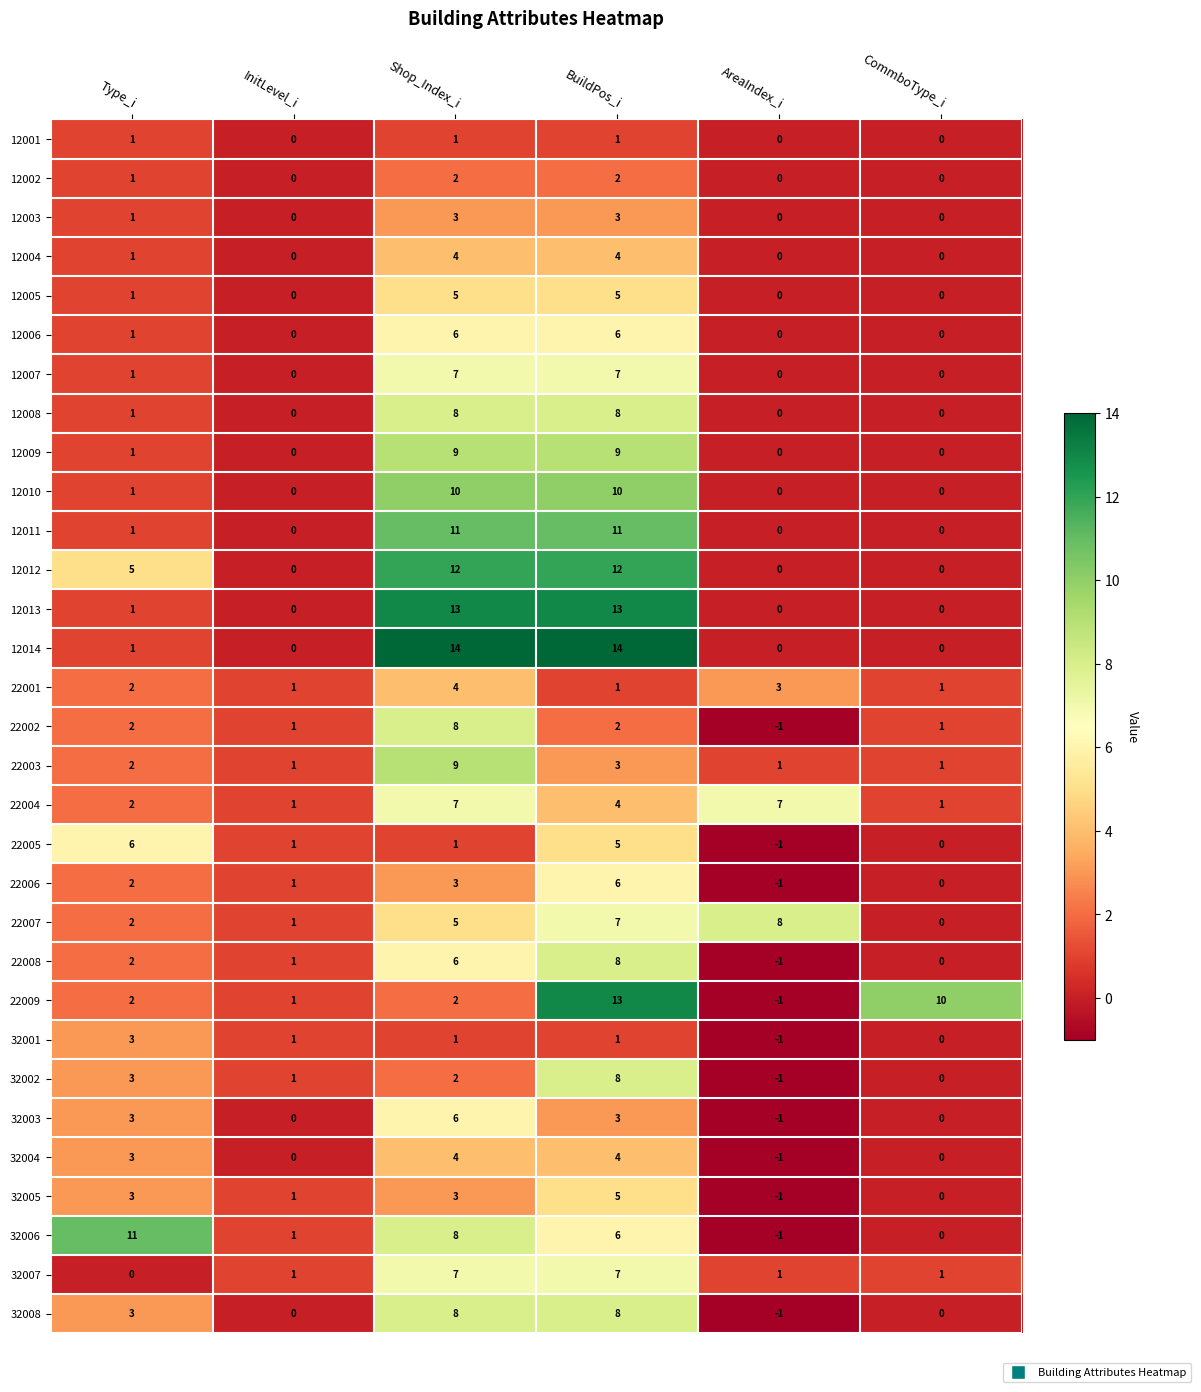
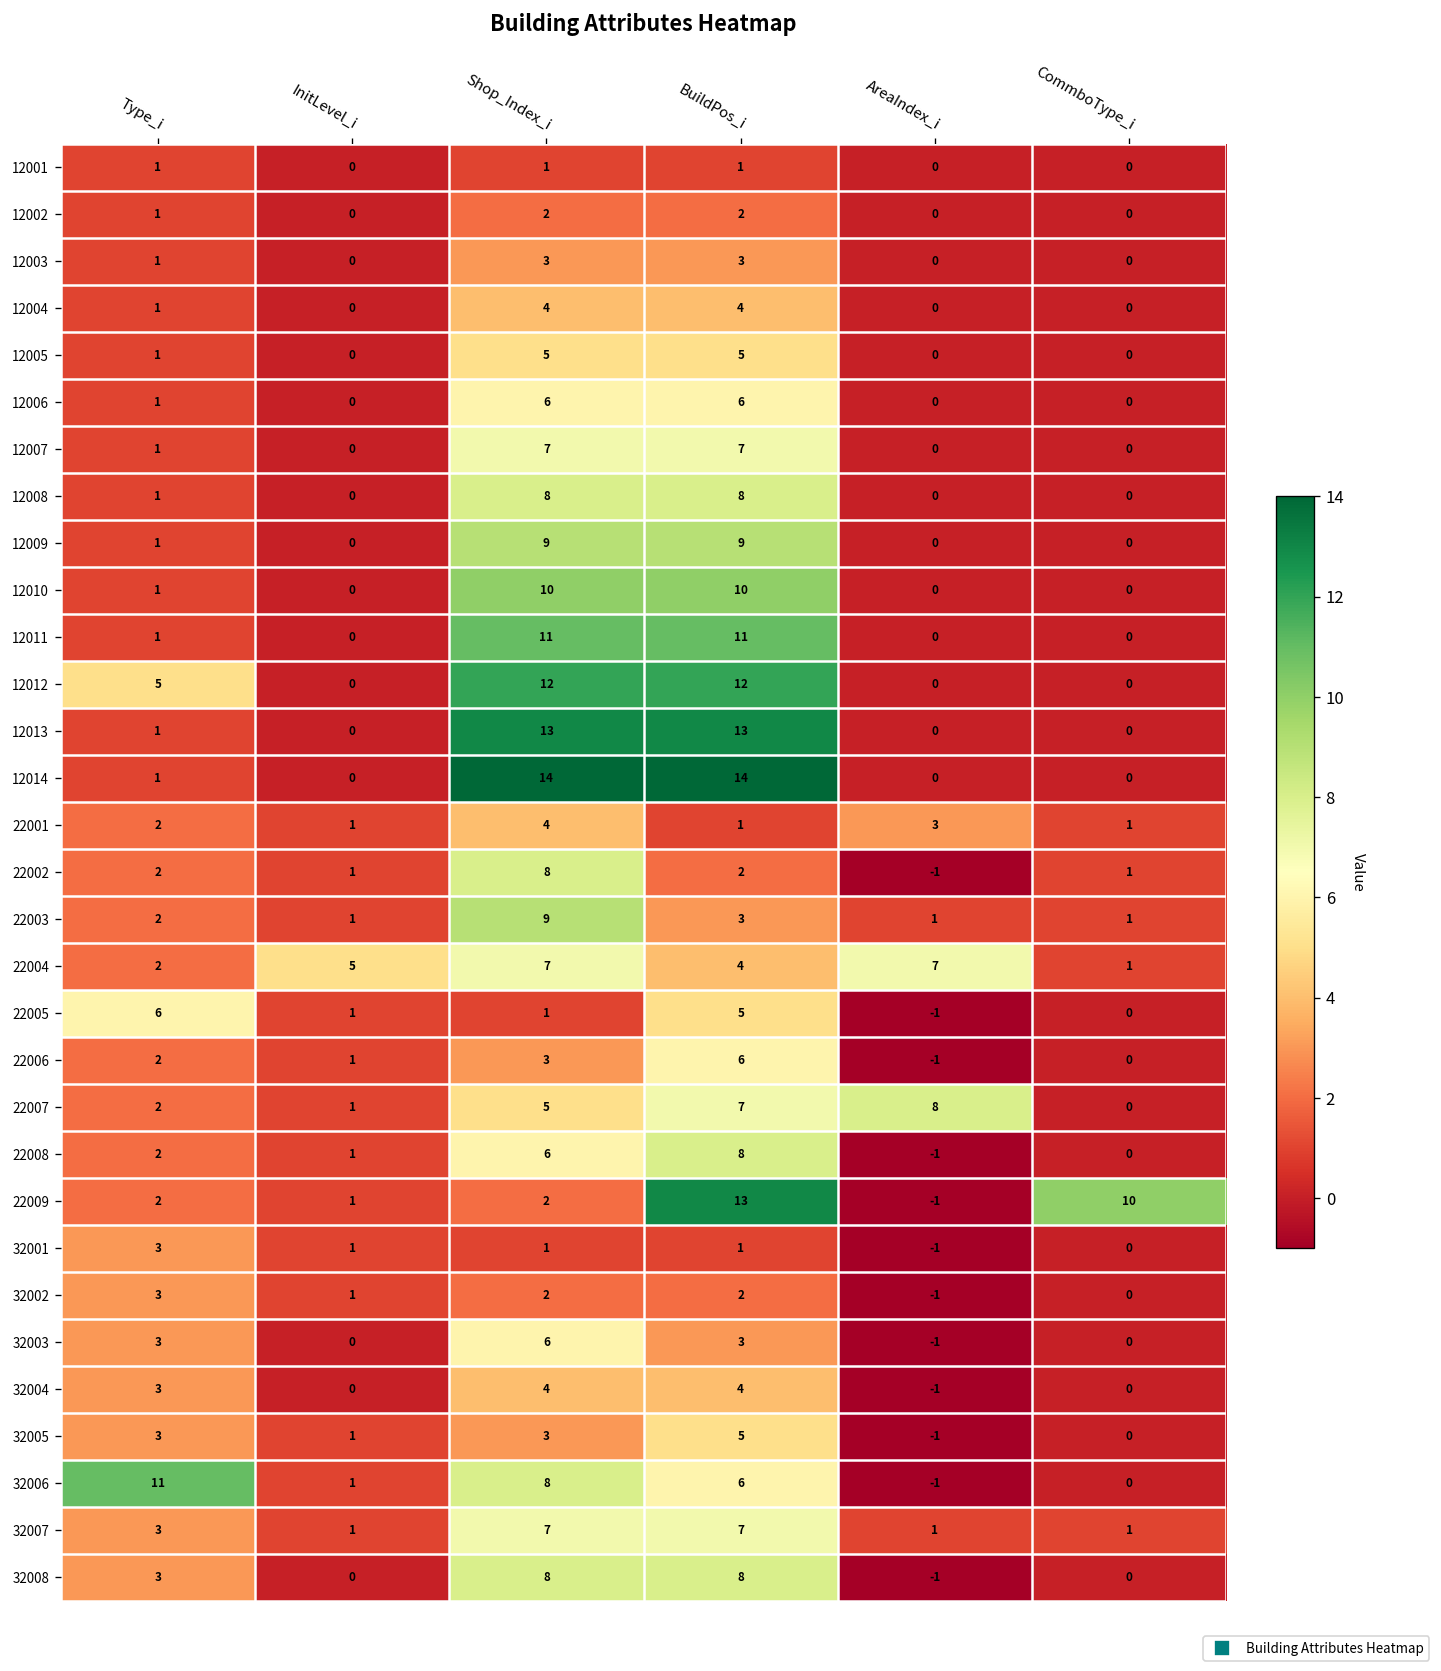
  {
    "12001": {
      "Type_i": 1,
      "InitLevel_i": 0,
      "Shop_Index_i": 1,
      "BuildPos_i": 1,
      "AreaIndex_i": 0,
      "CommboType_i": 0
    },
    "12002": {
      "Type_i": 1,
      "InitLevel_i": 0,
      "Shop_Index_i": 2,
      "BuildPos_i": 2,
      "AreaIndex_i": 0,
      "CommboType_i": 0
    },
    "12003": {
      "Type_i": 1,
      "InitLevel_i": 0,
      "Shop_Index_i": 3,
      "BuildPos_i": 3,
      "AreaIndex_i": 0,
      "CommboType_i": 0
    },
    "12004": {
      "Type_i": 1,
      "InitLevel_i": 0,
      "Shop_Index_i": 4,
      "BuildPos_i": 4,
      "AreaIndex_i": 0,
      "CommboType_i": 0
    },
    "12005": {
      "Type_i": 1,
      "InitLevel_i": 0,
      "Shop_Index_i": 5,
      "BuildPos_i": 5,
      "AreaIndex_i": 0,
      "CommboType_i": 0
    },
    "12006": {
      "Type_i": 1,
      "InitLevel_i": 0,
      "Shop_Index_i": 6,
      "BuildPos_i": 6,
      "AreaIndex_i": 0,
      "CommboType_i": 0
    },
    "12007": {
      "Type_i": 1,
      "InitLevel_i": 0,
      "Shop_Index_i": 7,
      "BuildPos_i": 7,
      "AreaIndex_i": 0,
      "CommboType_i": 0
    },
    "12008": {
      "Type_i": 1,
      "InitLevel_i": 0,
      "Shop_Index_i": 8,
      "BuildPos_i": 8,
      "AreaIndex_i": 0,
      "CommboType_i": 0
    },
    "12009": {
      "Type_i": 1,
      "InitLevel_i": 0,
      "Shop_Index_i": 9,
      "BuildPos_i": 9,
      "AreaIndex_i": 0,
      "CommboType_i": 0
    },
    "12010": {
      "Type_i": 1,
      "InitLevel_i": 0,
      "Shop_Index_i": 10,
      "BuildPos_i": 10,
      "AreaIndex_i": 0,
      "CommboType_i": 0
    },
    "12011": {
      "Type_i": 1,
      "InitLevel_i": 0,
      "Shop_Index_i": 11,
      "BuildPos_i": 11,
      "AreaIndex_i": 0,
      "CommboType_i": 0
    },
    "12012": {
      "Type_i": 5,
      "InitLevel_i": 0,
      "Shop_Index_i": 12,
      "BuildPos_i": 12,
      "AreaIndex_i": 0,
      "CommboType_i": 0
    },
    "12013": {
      "Type_i": 1,
      "InitLevel_i": 0,
      "Shop_Index_i": 13,
      "BuildPos_i": 13,
      "AreaIndex_i": 0,
      "CommboType_i": 0
    },
    "12014": {
      "Type_i": 1,
      "InitLevel_i": 0,
      "Shop_Index_i": 14,
      "BuildPos_i": 14,
      "AreaIndex_i": 0,
      "CommboType_i": 0
    },
    "22001": {
      "Type_i": 2,
      "InitLevel_i": 1,
      "Shop_Index_i": 4,
      "BuildPos_i": 1,
      "AreaIndex_i": 3,
      "CommboType_i": 1
    },
    "22002": {
      "Type_i": 2,
      "InitLevel_i": 1,
      "Shop_Index_i": 8,
      "BuildPos_i": 2,
      "AreaIndex_i": -1,
      "CommboType_i": 1
    },
    "22003": {
      "Type_i": 2,
      "InitLevel_i": 1,
      "Shop_Index_i": 9,
      "BuildPos_i": 3,
      "AreaIndex_i": 1,
      "CommboType_i": 1
    },
    "22004": {
      "Type_i": 2,
-     "InitLevel_i": 1,
+     "InitLevel_i": 5,
      "Shop_Index_i": 7,
      "BuildPos_i": 4,
      "AreaIndex_i": 7,
      "CommboType_i": 1
    },
    "22005": {
      "Type_i": 6,
      "InitLevel_i": 1,
      "Shop_Index_i": 1,
      "BuildPos_i": 5,
      "AreaIndex_i": -1,
      "CommboType_i": 0
    },
    "22006": {
      "Type_i": 2,
      "InitLevel_i": 1,
      "Shop_Index_i": 3,
      "BuildPos_i": 6,
      "AreaIndex_i": -1,
      "CommboType_i": 0
    },
    "22007": {
      "Type_i": 2,
      "InitLevel_i": 1,
      "Shop_Index_i": 5,
      "BuildPos_i": 7,
      "AreaIndex_i": 8,
      "CommboType_i": 0
    },
    "22008": {
      "Type_i": 2,
      "InitLevel_i": 1,
      "Shop_Index_i": 6,
      "BuildPos_i": 8,
      "AreaIndex_i": -1,
      "CommboType_i": 0
    },
    "22009": {
      "Type_i": 2,
      "InitLevel_i": 1,
      "Shop_Index_i": 2,
      "BuildPos_i": 13,
      "AreaIndex_i": -1,
      "CommboType_i": 10
    },
    "32001": {
      "Type_i": 3,
      "InitLevel_i": 1,
      "Shop_Index_i": 1,
      "BuildPos_i": 1,
      "AreaIndex_i": -1,
      "CommboType_i": 0
    },
    "32002": {
      "Type_i": 3,
      "InitLevel_i": 1,
      "Shop_Index_i": 2,
-     "BuildPos_i": 8,
+     "BuildPos_i": 2,
      "AreaIndex_i": -1,
      "CommboType_i": 0
    },
    "32003": {
      "Type_i": 3,
      "InitLevel_i": 0,
      "Shop_Index_i": 6,
      "BuildPos_i": 3,
      "AreaIndex_i": -1,
      "CommboType_i": 0
    },
    "32004": {
      "Type_i": 3,
      "InitLevel_i": 0,
      "Shop_Index_i": 4,
      "BuildPos_i": 4,
      "AreaIndex_i": -1,
      "CommboType_i": 0
    },
    "32005": {
      "Type_i": 3,
      "InitLevel_i": 1,
      "Shop_Index_i": 3,
      "BuildPos_i": 5,
      "AreaIndex_i": -1,
      "CommboType_i": 0
    },
    "32006": {
      "Type_i": 11,
      "InitLevel_i": 1,
      "Shop_Index_i": 8,
      "BuildPos_i": 6,
      "AreaIndex_i": -1,
      "CommboType_i": 0
    },
    "32007": {
-     "Type_i": 0,
+     "Type_i": 3,
      "InitLevel_i": 1,
      "Shop_Index_i": 7,
      "BuildPos_i": 7,
      "AreaIndex_i": 1,
      "CommboType_i": 1
    },
    "32008": {
      "Type_i": 3,
      "InitLevel_i": 0,
      "Shop_Index_i": 8,
      "BuildPos_i": 8,
      "AreaIndex_i": -1,
      "CommboType_i": 0
    }
  }
